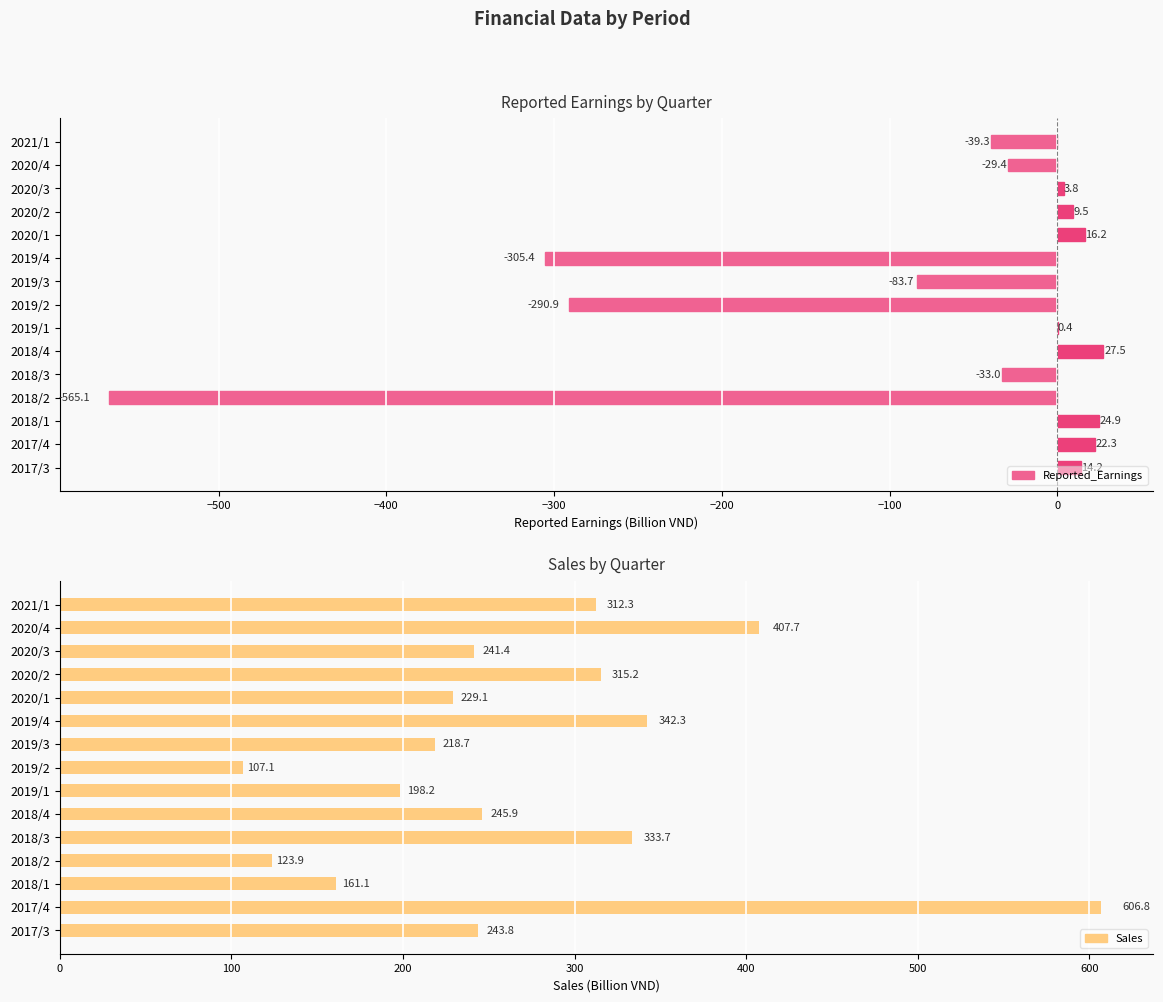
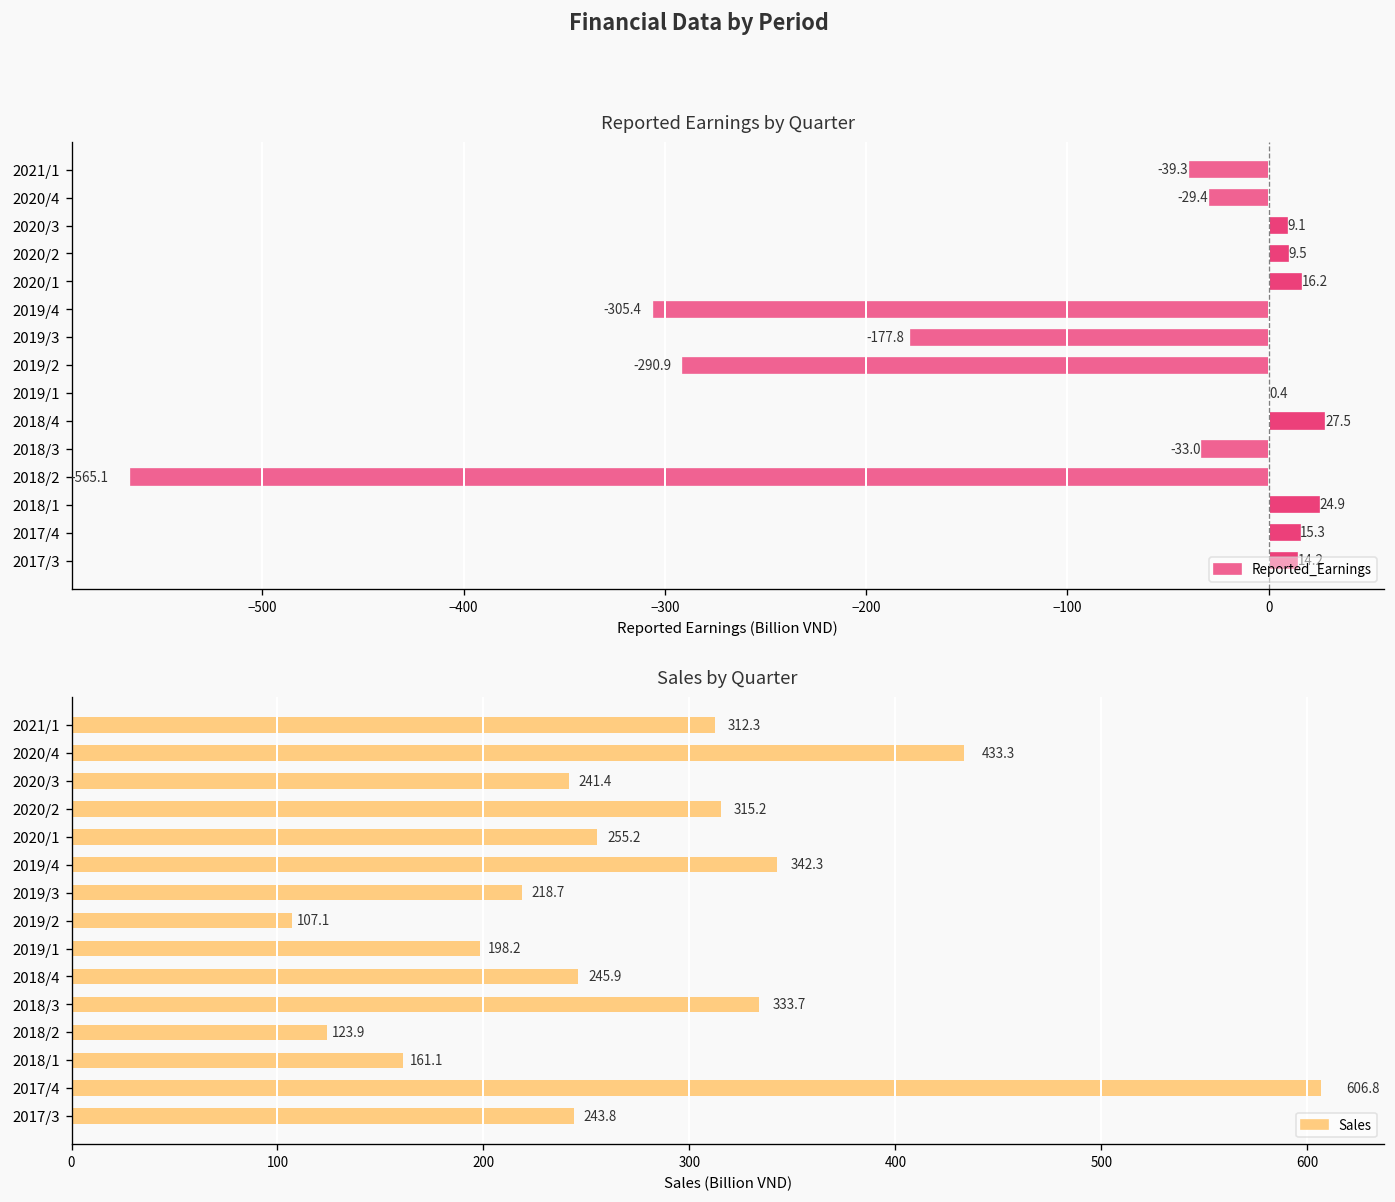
  {
    "Reported Earnings by Quarter": {
      "2021/1": -39.3,
      "2020/4": -29.4,
-     "2020/3": 3.8,
+     "2020/3": 9.1,
      "2020/2": 9.5,
      "2020/1": 16.2,
      "2019/4": -305.4,
-     "2019/3": -83.7,
+     "2019/3": -177.8,
      "2019/2": -290.9,
      "2019/1": 0.4,
      "2018/4": 27.5,
      "2018/3": -33.0,
      "2018/2": -565.1,
      "2018/1": 24.9,
-     "2017/4": 22.3
+     "2017/4": 15.3
    },
    "Sales by Quarter": {
      "2021/1": 312.3,
-     "2020/4": 407.7,
+     "2020/4": 433.3,
      "2020/3": 241.4,
      "2020/2": 315.2,
-     "2020/1": 229.1,
+     "2020/1": 255.2,
      "2019/4": 342.3,
      "2019/3": 218.7,
      "2019/2": 107.1,
      "2019/1": 198.2,
      "2018/4": 245.9,
      "2018/3": 333.7,
      "2018/2": 123.9,
      "2018/1": 161.1,
      "2017/4": 606.8,
      "2017/3": 243.8
    }
  }
